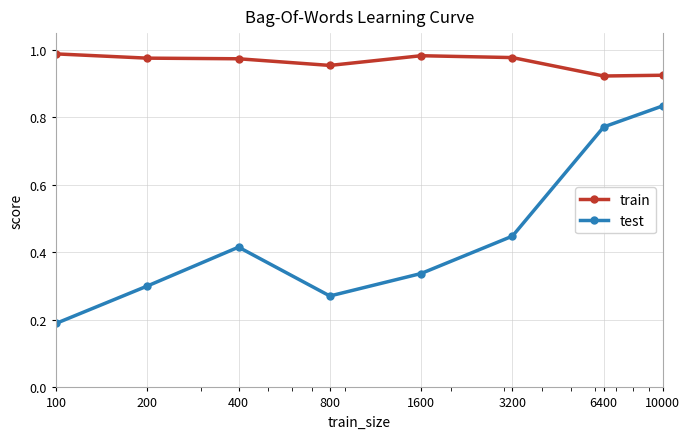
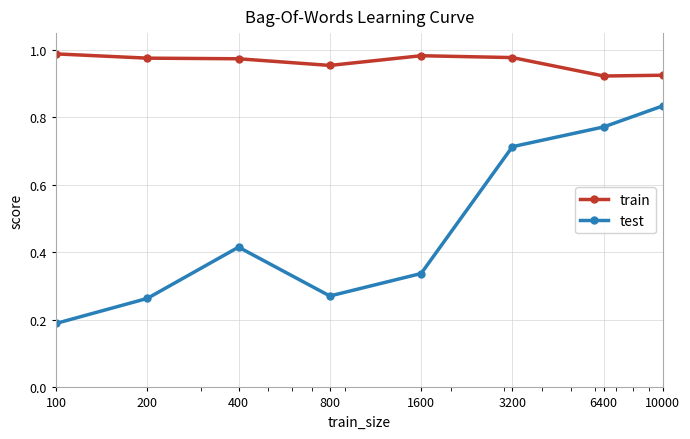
  {
    "train": {
      "100": 0.99,
      "200": 0.98,
      "400": 0.97,
      "800": 0.95,
      "1600": 0.98,
      "3200": 0.98,
      "6400": 0.92,
      "10000": 0.93
    },
    "test": {
      "100": 0.19,
-     "200": 0.30,
+     "200": 0.26,
      "400": 0.42,
      "800": 0.27,
      "1600": 0.34,
-     "3200": 0.45,
+     "3200": 0.71,
      "6400": 0.77,
      "10000": 0.83
    }
  }
